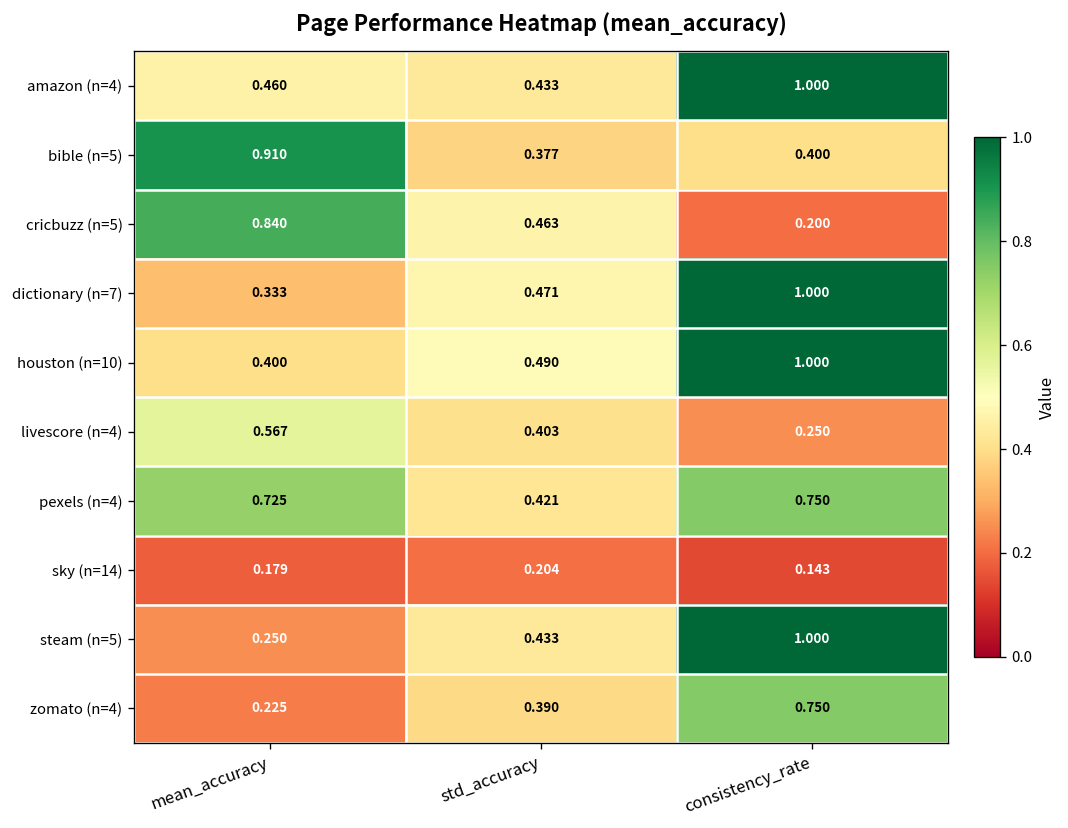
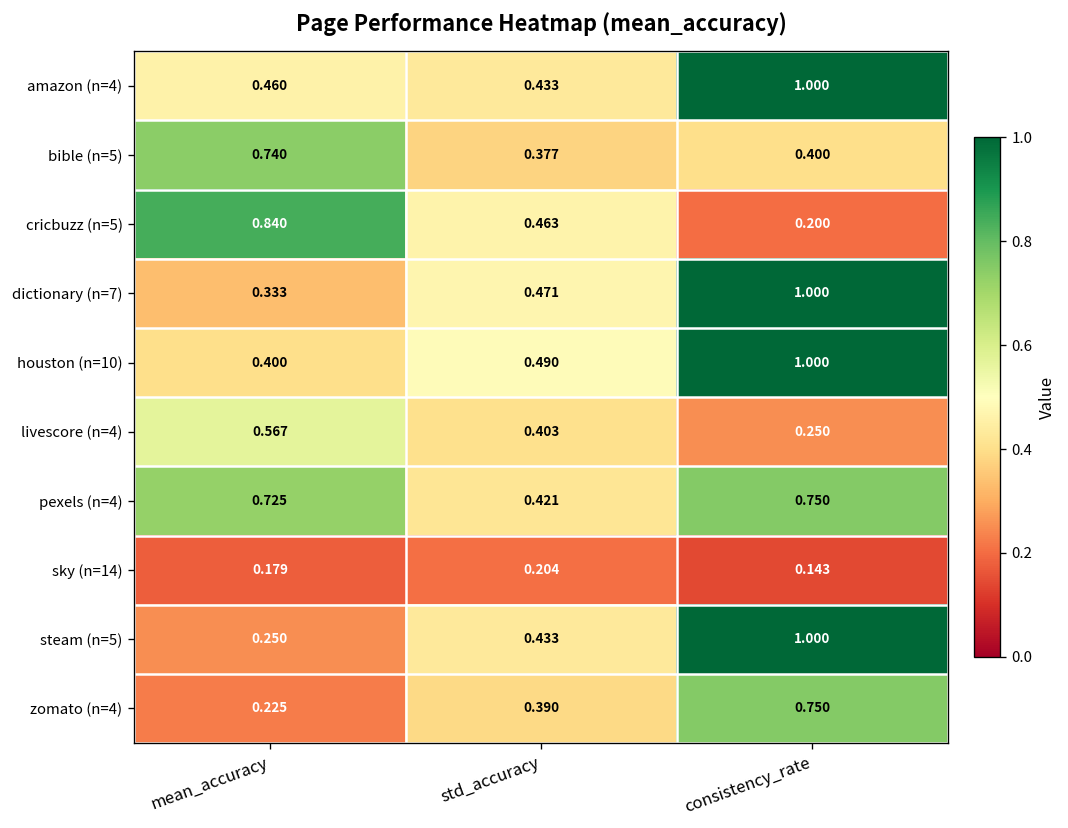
  {
    "amazon (n=4)": {
      "mean_accuracy": 0.460,
      "std_accuracy": 0.433,
      "consistency_rate": 1.000
    },
    "bible (n=5)": {
-     "mean_accuracy": 0.910,
+     "mean_accuracy": 0.740,
      "std_accuracy": 0.377,
      "consistency_rate": 0.400
    },
    "cricbuzz (n=5)": {
      "mean_accuracy": 0.840,
      "std_accuracy": 0.463,
      "consistency_rate": 0.200
    },
    "dictionary (n=7)": {
      "mean_accuracy": 0.333,
      "std_accuracy": 0.471,
      "consistency_rate": 1.000
    },
    "houston (n=10)": {
      "mean_accuracy": 0.400,
      "std_accuracy": 0.490,
      "consistency_rate": 1.000
    },
    "livescore (n=4)": {
      "mean_accuracy": 0.567,
      "std_accuracy": 0.403,
      "consistency_rate": 0.250
    },
    "pexels (n=4)": {
      "mean_accuracy": 0.725,
      "std_accuracy": 0.421,
      "consistency_rate": 0.750
    },
    "sky (n=14)": {
      "mean_accuracy": 0.179,
      "std_accuracy": 0.204,
      "consistency_rate": 0.143
    },
    "steam (n=5)": {
      "mean_accuracy": 0.250,
      "std_accuracy": 0.433,
      "consistency_rate": 1.000
    },
    "zomato (n=4)": {
      "mean_accuracy": 0.225,
      "std_accuracy": 0.390,
      "consistency_rate": 0.750
    }
  }
